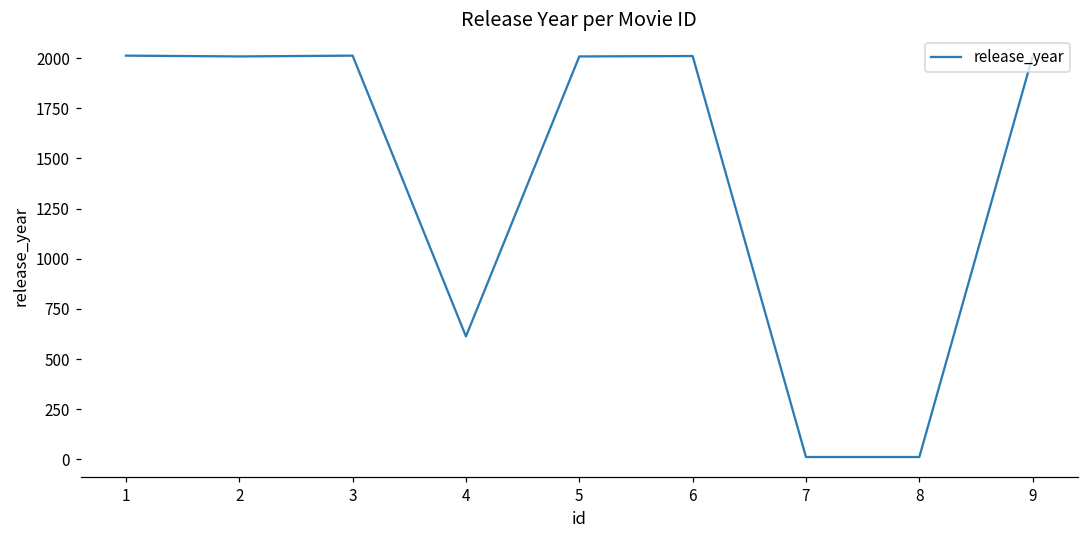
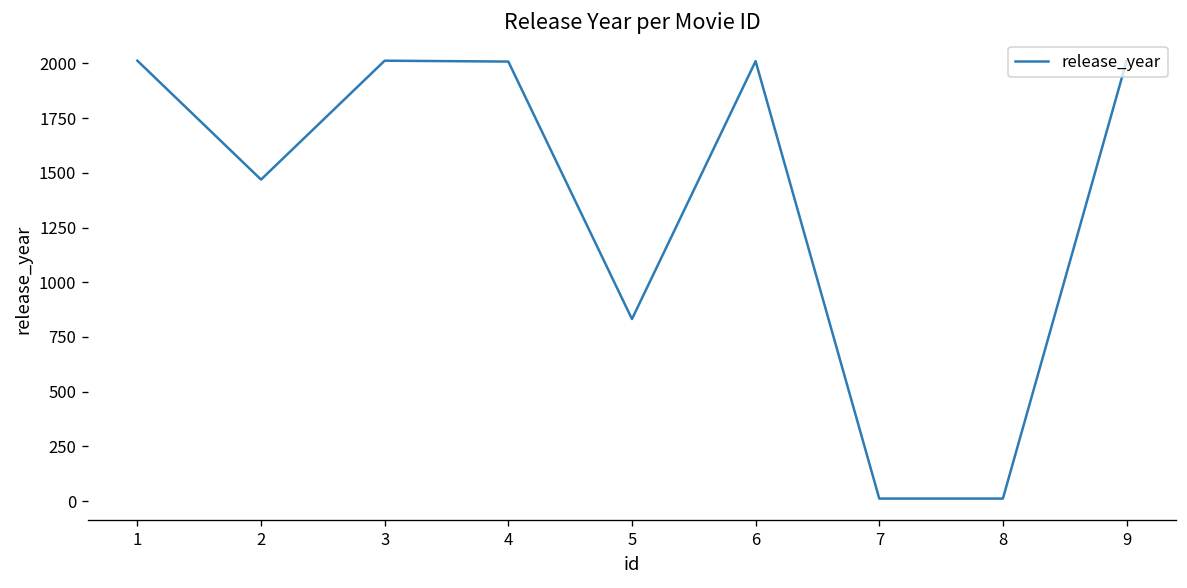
  {
    "1": 2010,
-   "2": 2010,
+   "2": 1470,
    "3": 2010,
-   "4": 610,
-   "5": 2010,
+   "4": 2010,
+   "5": 830,
    "6": 2010,
    "7": 10,
    "8": 10
  }
